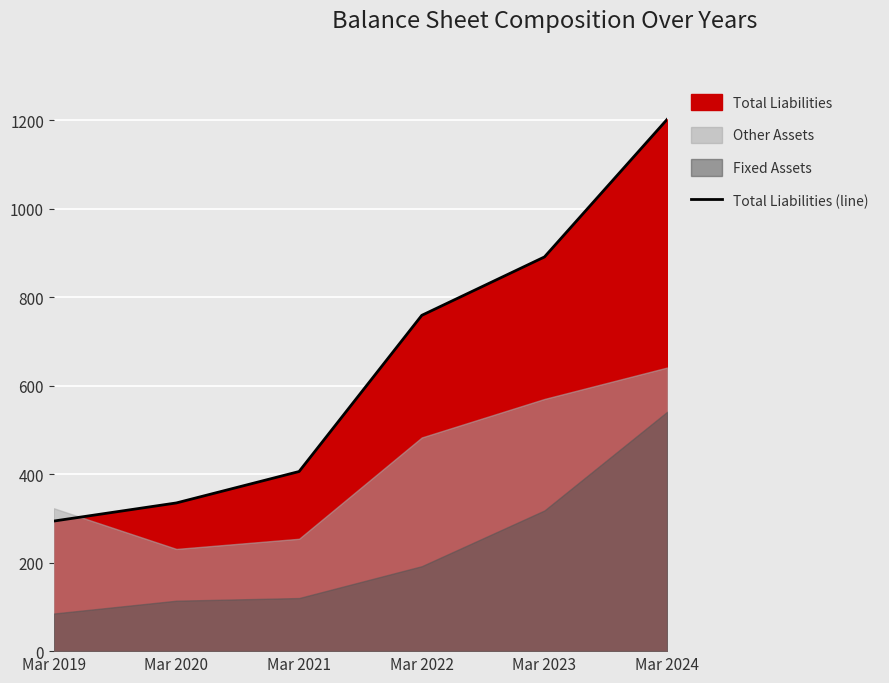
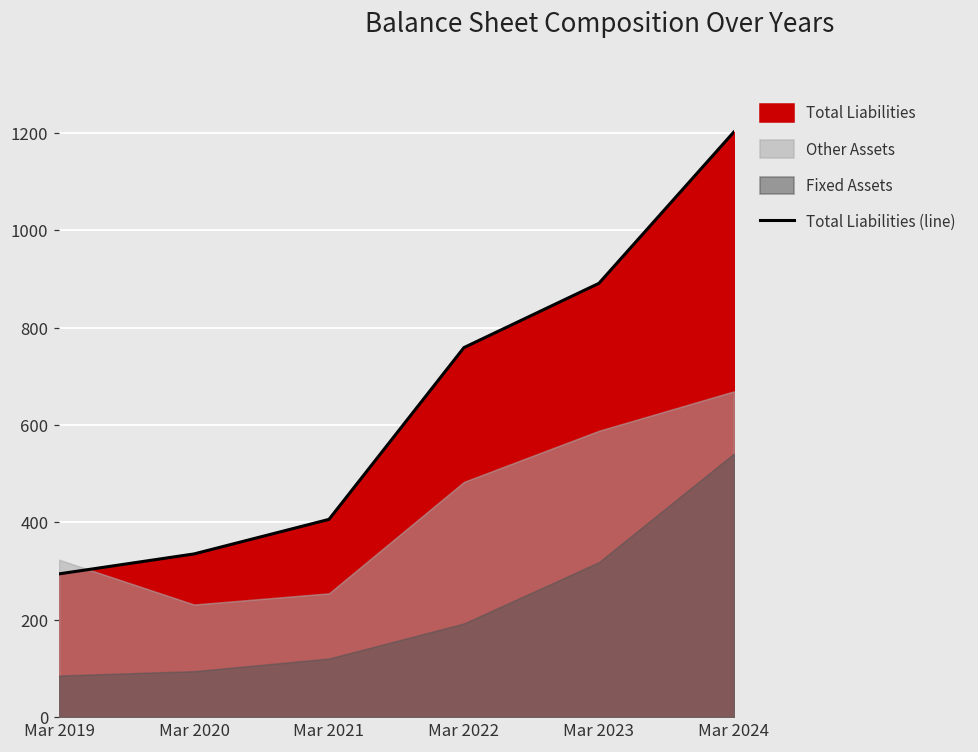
  {
    "Total Liabilities": {
      "Mar 2019": 290,
      "Mar 2020": 340,
      "Mar 2021": 410,
      "Mar 2022": 760,
      "Mar 2023": 890,
      "Mar 2024": 1200
    },
    "Other Assets": {
      "Mar 2019": 320,
      "Mar 2020": 230,
      "Mar 2021": 250,
      "Mar 2022": 480,
-     "Mar 2023": 570,
-     "Mar 2024": 640
+     "Mar 2023": 590,
+     "Mar 2024": 670
    },
    "Fixed Assets": {
      "Mar 2019": 90,
-     "Mar 2020": 110,
+     "Mar 2020": 90,
      "Mar 2021": 120,
      "Mar 2022": 190,
      "Mar 2023": 320,
      "Mar 2024": 540
    }
  }
